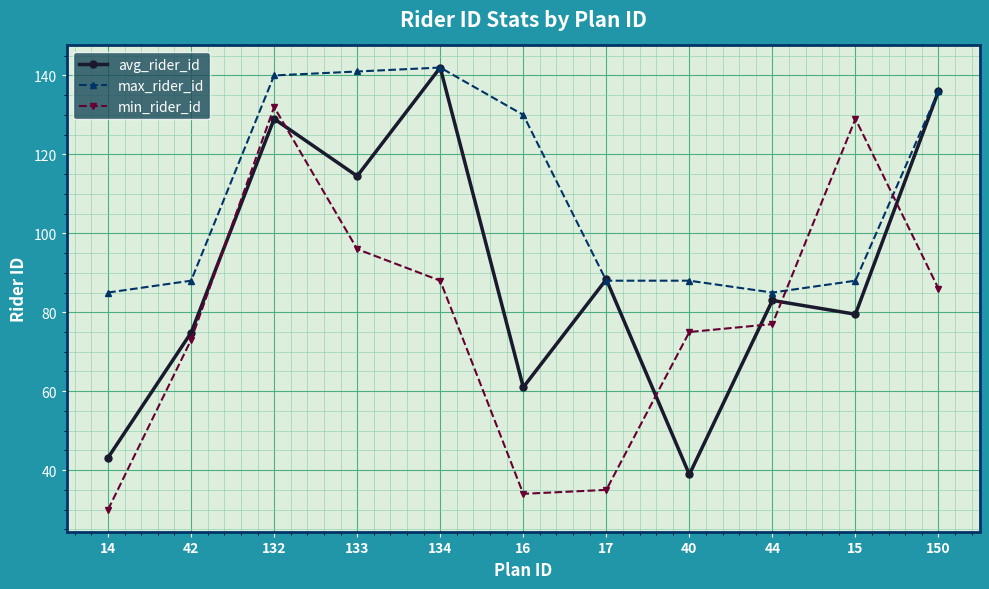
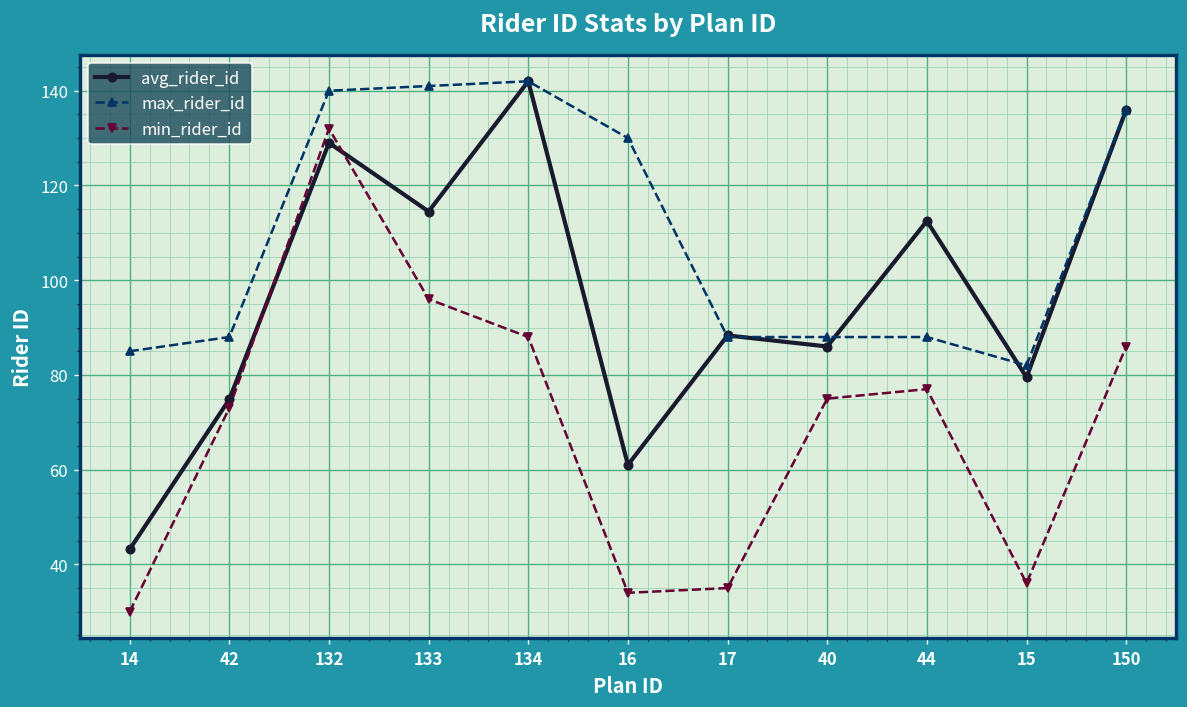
  {
    "avg_rider_id": {
      "14": 43,
      "42": 75,
      "132": 129,
      "133": 115,
      "16": 61,
-     "40": 39,
-     "44": 83,
+     "40": 86,
+     "44": 113,
      "15": 80
    },
    "max_rider_id": {
      "14": 85,
      "42": 88,
      "132": 140,
      "133": 141,
      "16": 130,
      "40": 88,
-     "44": 85,
-     "15": 88
+     "44": 88,
+     "15": 82
    },
    "min_rider_id": {
      "14": 30,
      "42": 73,
      "132": 132,
      "133": 96,
      "134": 88,
      "16": 34,
      "17": 35,
      "40": 75,
      "44": 77,
-     "15": 129,
+     "15": 36,
      "150": 86
    }
  }
